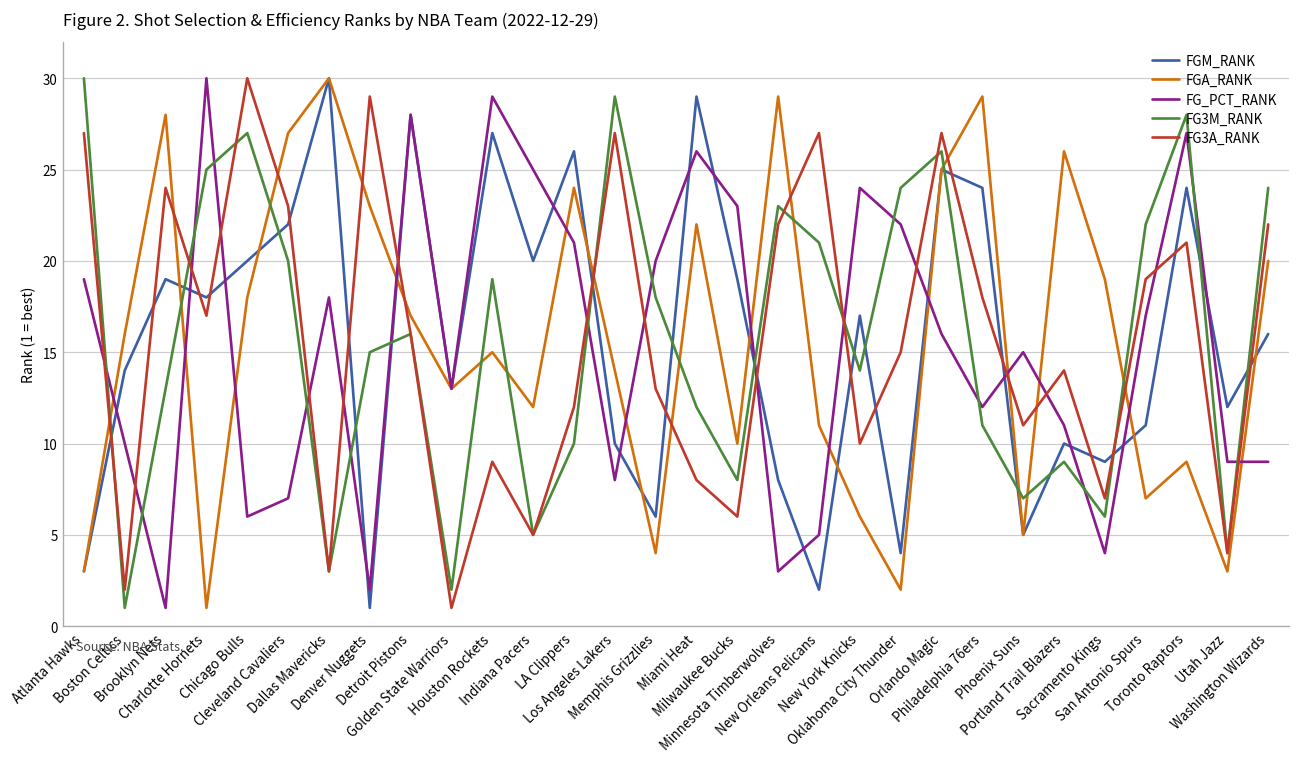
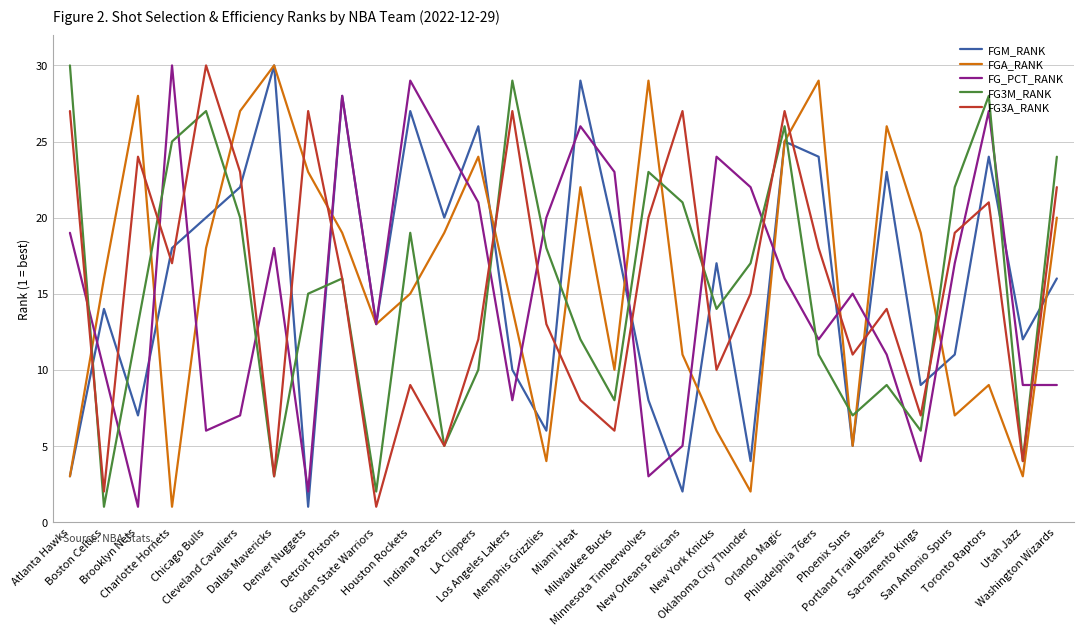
  {
    "FGM_RANK": {
      "Boston Celtics": 14,
-     "Brooklyn Nets": 19,
+     "Brooklyn Nets": 7,
      "Charlotte Hornets": 18,
      "Chicago Bulls": 20,
      "Cleveland Cavaliers": 22,
      "Denver Nuggets": 1,
      "Houston Rockets": 27,
      "Indiana Pacers": 20,
      "LA Clippers": 26,
      "Los Angeles Lakers": 10,
      "Memphis Grizzlies": 6,
      "Miami Heat": 29,
      "Milwaukee Bucks": 19,
      "Minnesota Timberwolves": 8,
      "New Orleans Pelicans": 2,
      "New York Knicks": 17,
      "Oklahoma City Thunder": 4,
      "Philadelphia 76ers": 24,
-     "Portland Trail Blazers": 10,
+     "Portland Trail Blazers": 23,
      "Sacramento Kings": 9,
      "San Antonio Spurs": 11,
      "Toronto Raptors": 24,
      "Utah Jazz": 12,
      "Washington Wizards": 16
    },
    "FGA_RANK": {
      "Boston Celtics": 16,
      "Brooklyn Nets": 28,
      "Charlotte Hornets": 1,
      "Chicago Bulls": 18,
      "Cleveland Cavaliers": 27,
      "Denver Nuggets": 23,
-     "Detroit Pistons": 17,
+     "Detroit Pistons": 19,
      "Houston Rockets": 15,
-     "Indiana Pacers": 12,
+     "Indiana Pacers": 19,
      "LA Clippers": 24,
      "Los Angeles Lakers": 14,
      "Memphis Grizzlies": 4,
      "Miami Heat": 22,
      "Milwaukee Bucks": 10,
      "Minnesota Timberwolves": 29,
      "New Orleans Pelicans": 11,
      "New York Knicks": 6,
      "Oklahoma City Thunder": 2,
      "Philadelphia 76ers": 29,
      "Portland Trail Blazers": 26,
      "Sacramento Kings": 19,
      "San Antonio Spurs": 7,
      "Toronto Raptors": 9,
      "Utah Jazz": 3,
      "Washington Wizards": 20
    },
    "FG_PCT_RANK": {
      "Atlanta Hawks": 19,
      "Boston Celtics": 10,
      "Brooklyn Nets": 1,
      "Charlotte Hornets": 30,
      "Chicago Bulls": 6,
      "Cleveland Cavaliers": 7,
      "Dallas Mavericks": 18,
      "Denver Nuggets": 2,
      "Houston Rockets": 29,
      "Indiana Pacers": 25,
      "LA Clippers": 21,
      "Los Angeles Lakers": 8,
      "Memphis Grizzlies": 20,
      "Miami Heat": 26,
      "Milwaukee Bucks": 23,
      "Minnesota Timberwolves": 3,
      "New Orleans Pelicans": 5,
      "New York Knicks": 24,
      "Oklahoma City Thunder": 22,
      "Orlando Magic": 16,
      "Philadelphia 76ers": 12,
      "Phoenix Suns": 15,
      "Portland Trail Blazers": 11,
      "Sacramento Kings": 4,
      "San Antonio Spurs": 17,
      "Toronto Raptors": 27,
      "Utah Jazz": 9,
      "Washington Wizards": 9
    },
    "FG3M_RANK": {
      "Atlanta Hawks": 30,
      "Boston Celtics": 1,
      "Brooklyn Nets": 13,
      "Charlotte Hornets": 25,
      "Chicago Bulls": 27,
      "Cleveland Cavaliers": 20,
      "Denver Nuggets": 15,
      "Golden State Warriors": 2,
      "Houston Rockets": 19,
      "LA Clippers": 10,
      "Los Angeles Lakers": 29,
      "Memphis Grizzlies": 18,
      "Miami Heat": 12,
      "Milwaukee Bucks": 8,
      "Minnesota Timberwolves": 23,
      "New Orleans Pelicans": 21,
      "New York Knicks": 14,
-     "Oklahoma City Thunder": 24,
+     "Oklahoma City Thunder": 17,
      "Orlando Magic": 26,
      "Philadelphia 76ers": 11,
      "Phoenix Suns": 7,
      "Portland Trail Blazers": 9,
      "Sacramento Kings": 6,
      "San Antonio Spurs": 22,
      "Toronto Raptors": 28,
      "Washington Wizards": 24
    },
    "FG3A_RANK": {
      "Atlanta Hawks": 27,
      "Boston Celtics": 2,
      "Brooklyn Nets": 24,
      "Charlotte Hornets": 17,
      "Chicago Bulls": 30,
      "Cleveland Cavaliers": 23,
-     "Denver Nuggets": 29,
+     "Denver Nuggets": 27,
      "Golden State Warriors": 1,
      "Houston Rockets": 9,
      "LA Clippers": 12,
      "Los Angeles Lakers": 27,
      "Memphis Grizzlies": 13,
      "Miami Heat": 8,
      "Milwaukee Bucks": 6,
-     "Minnesota Timberwolves": 22,
+     "Minnesota Timberwolves": 20,
      "New Orleans Pelicans": 27,
      "New York Knicks": 10,
      "Oklahoma City Thunder": 15,
      "Orlando Magic": 27,
      "Philadelphia 76ers": 18,
      "Phoenix Suns": 11,
      "Portland Trail Blazers": 14,
      "Sacramento Kings": 7,
      "San Antonio Spurs": 19,
      "Toronto Raptors": 21,
      "Washington Wizards": 22
    }
  }
